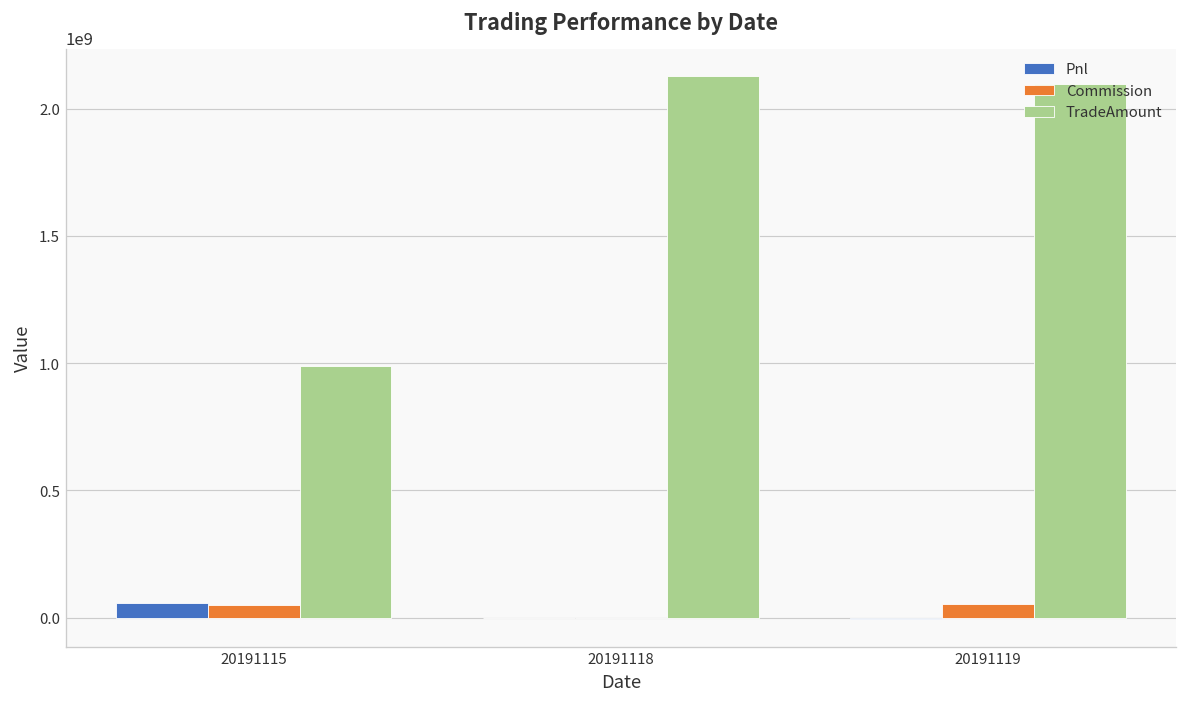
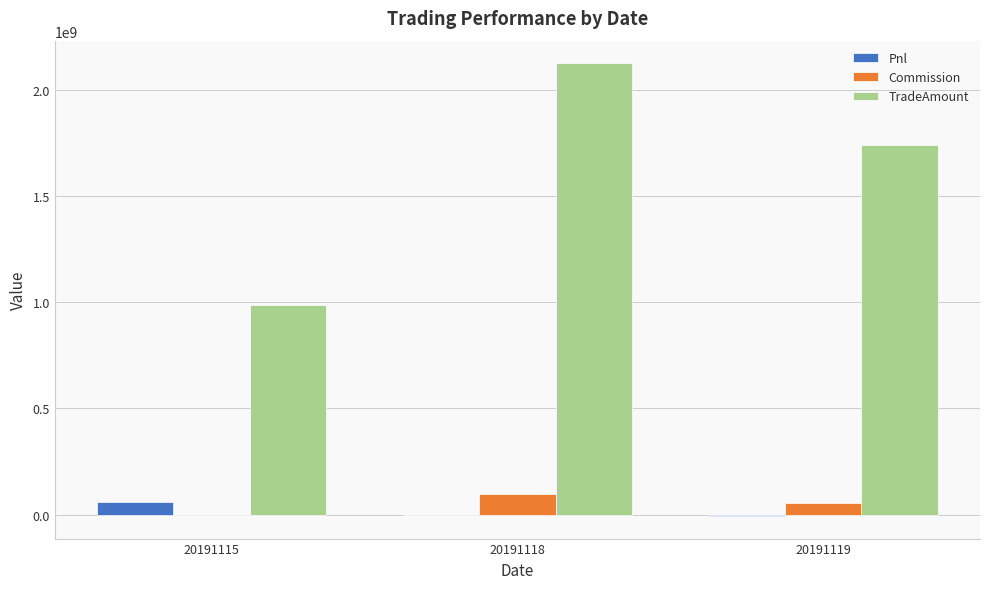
  {
    "Pnl": {
      "20191115": 60000000
    },
    "Commission": {
-     "20191115": 50000000,
-     "20191118": 0,
+     "20191115": 0,
+     "20191118": 100000000,
      "20191119": 50000000
    },
    "TradeAmount": {
      "20191115": 990000000,
      "20191118": 2130000000,
-     "20191119": 2100000000
+     "20191119": 1740000000
    }
  }
